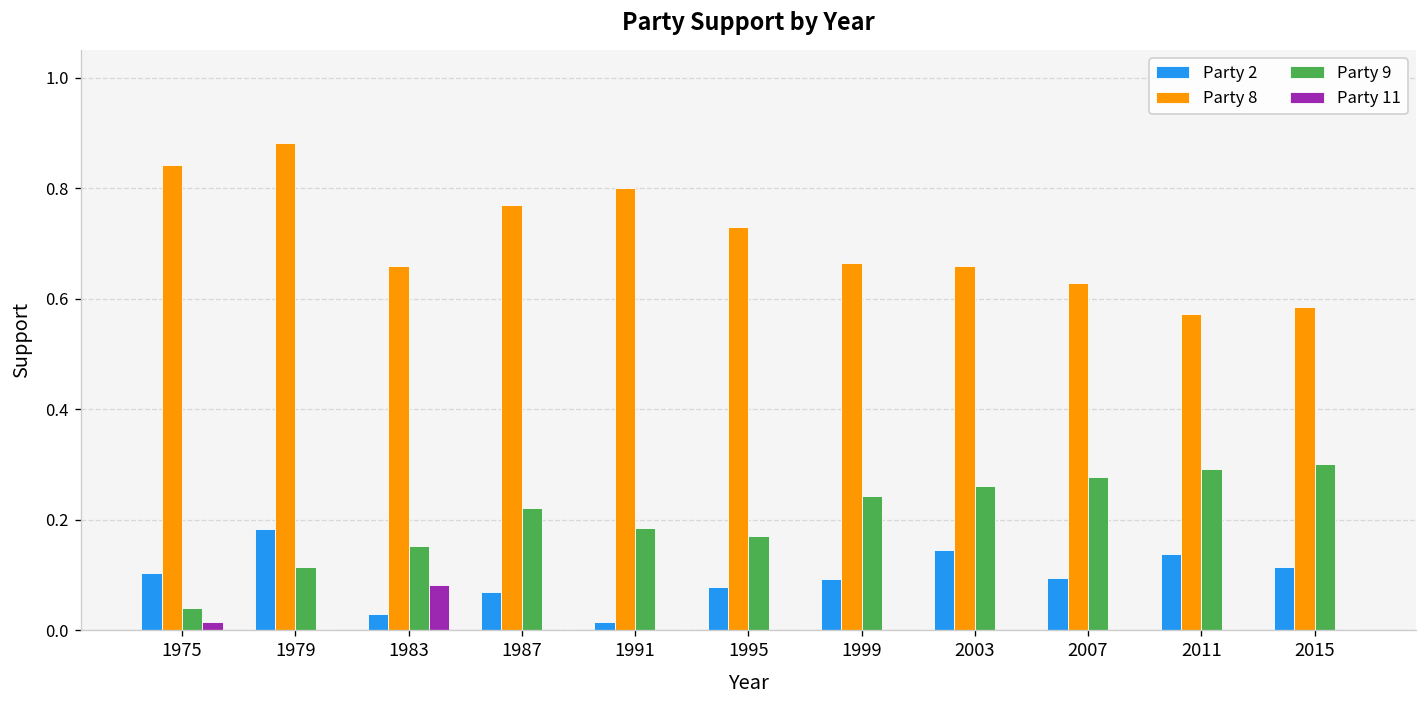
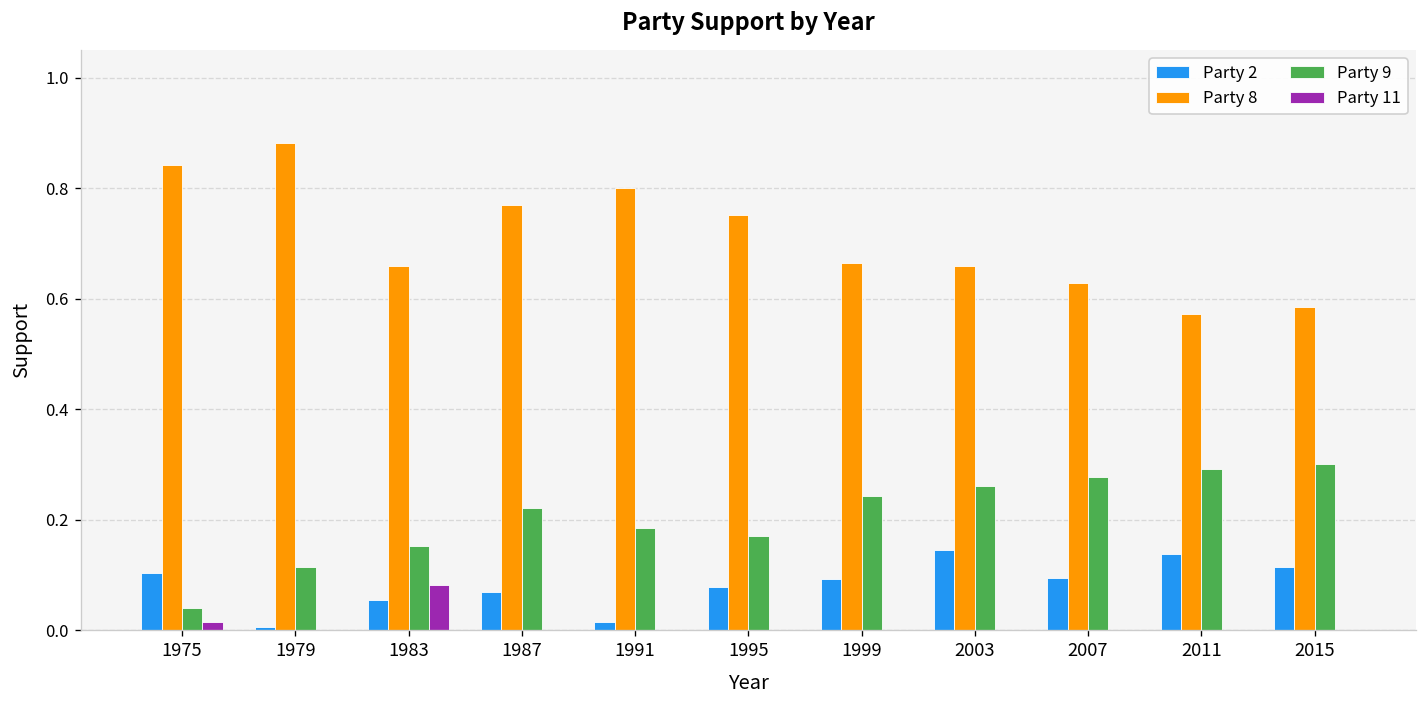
  {
    "Party 2": {
      "1975": 0.10,
-     "1979": 0.18,
-     "1983": 0.03,
+     "1979": 0.01,
+     "1983": 0.06,
      "1987": 0.07,
      "1991": 0.01,
      "1995": 0.08,
      "1999": 0.09,
      "2003": 0.15,
      "2007": 0.10,
      "2011": 0.14,
      "2015": 0.12
    },
    "Party 8": {
      "1975": 0.84,
      "1979": 0.88,
      "1983": 0.66,
      "1987": 0.77,
      "1991": 0.80,
-     "1995": 0.73,
+     "1995": 0.75,
      "1999": 0.67,
      "2003": 0.66,
      "2007": 0.63,
      "2011": 0.57,
      "2015": 0.58
    },
    "Party 9": {
      "1975": 0.04,
      "1979": 0.11,
      "1983": 0.15,
      "1987": 0.22,
      "1991": 0.19,
      "1995": 0.17,
      "1999": 0.24,
      "2003": 0.26,
      "2007": 0.28,
      "2011": 0.29,
      "2015": 0.30
    },
    "Party 11": {
      "1975": 0.02,
      "1979": 0.00,
      "1983": 0.08,
      "1987": 0.00,
      "1991": 0.00,
      "1995": 0.00,
      "1999": 0.00,
      "2003": 0.00,
      "2007": 0.00,
      "2011": 0.00,
      "2015": 0.00
    }
  }
